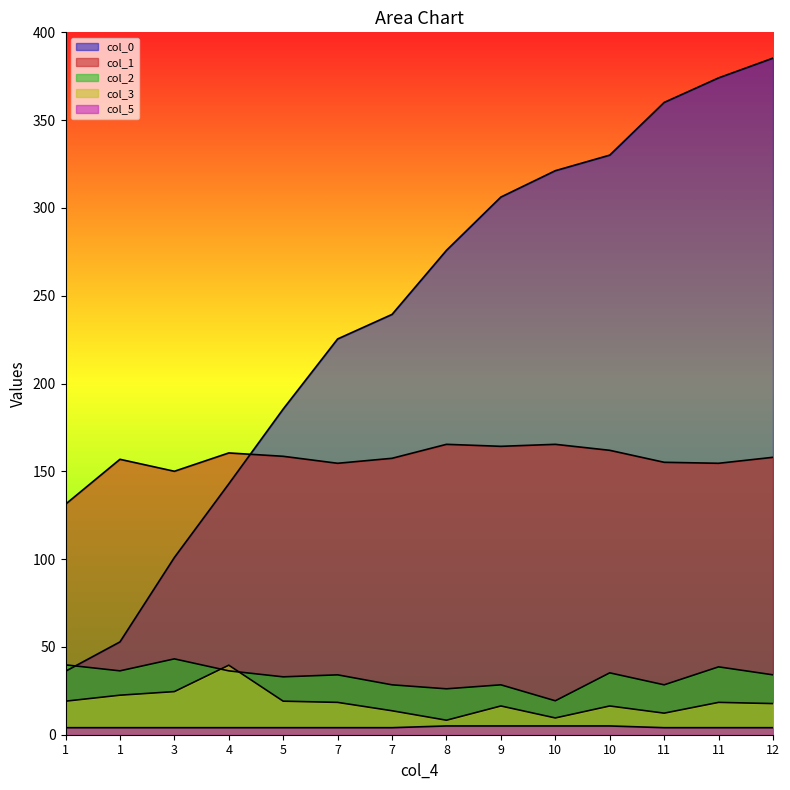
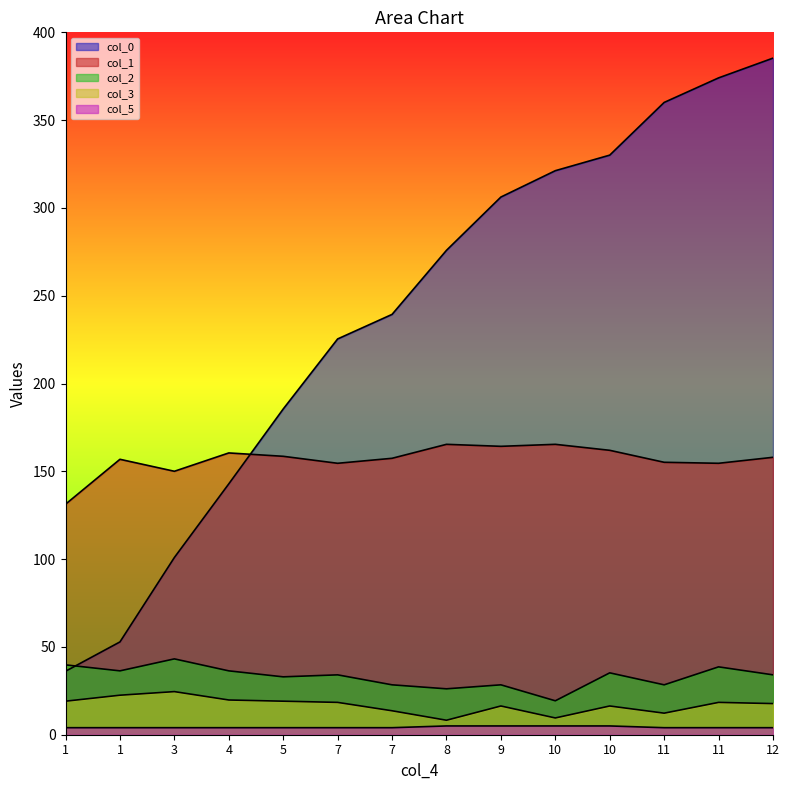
  {
    "col_0": {
      "3": 101,
      "4": 143,
      "5": 185,
      "8": 276,
      "9": 306,
      "12": 385
    },
    "col_1": {
      "3": 150,
      "4": 160,
      "5": 159,
      "8": 165,
      "9": 164,
      "12": 158
    },
    "col_2": {
      "3": 43,
      "4": 36,
      "5": 33,
      "8": 26,
      "9": 28,
      "12": 34
    },
    "col_3": {
      "3": 25,
-     "4": 40,
+     "4": 20,
      "5": 19,
      "8": 8,
      "9": 16,
      "12": 18
    },
    "col_5": {
      "3": 4,
      "4": 4,
      "5": 4,
      "8": 5,
      "9": 5,
      "12": 4
    }
  }
